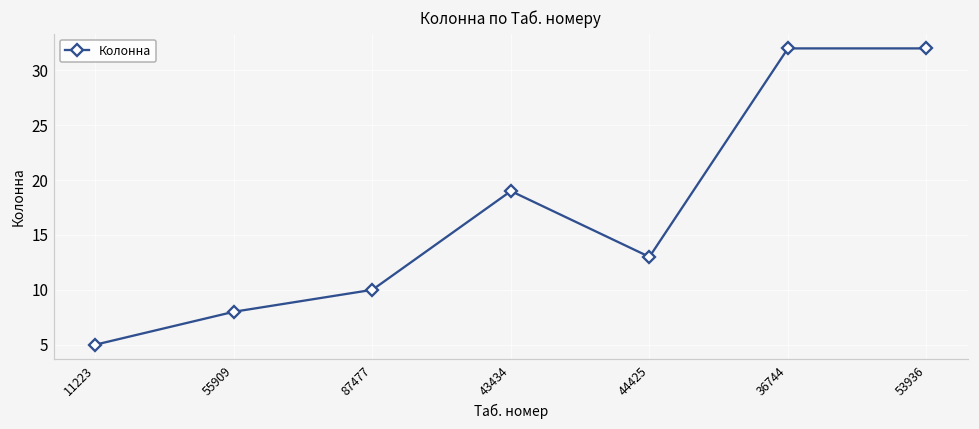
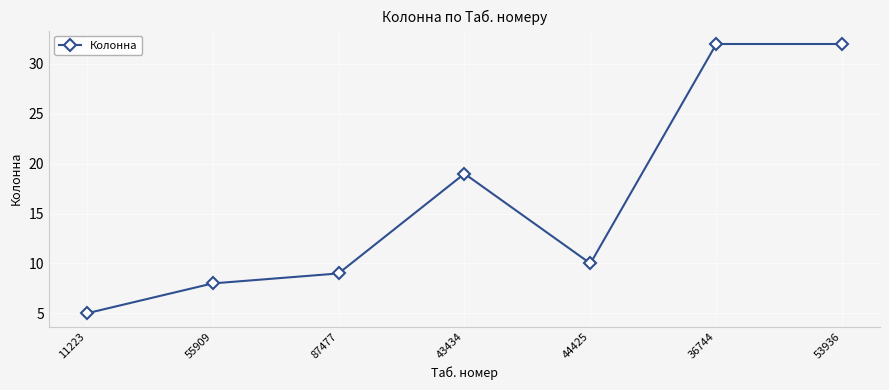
  {
    "11223": 5,
    "55909": 8,
-   "87477": 10,
+   "87477": 9,
    "43434": 19,
-   "44425": 13,
+   "44425": 10,
    "36744": 32,
    "53936": 32
  }
